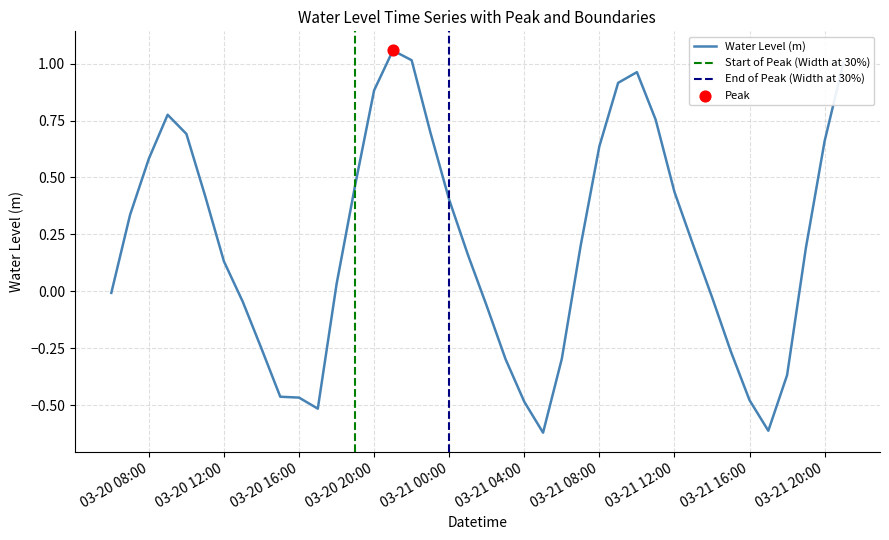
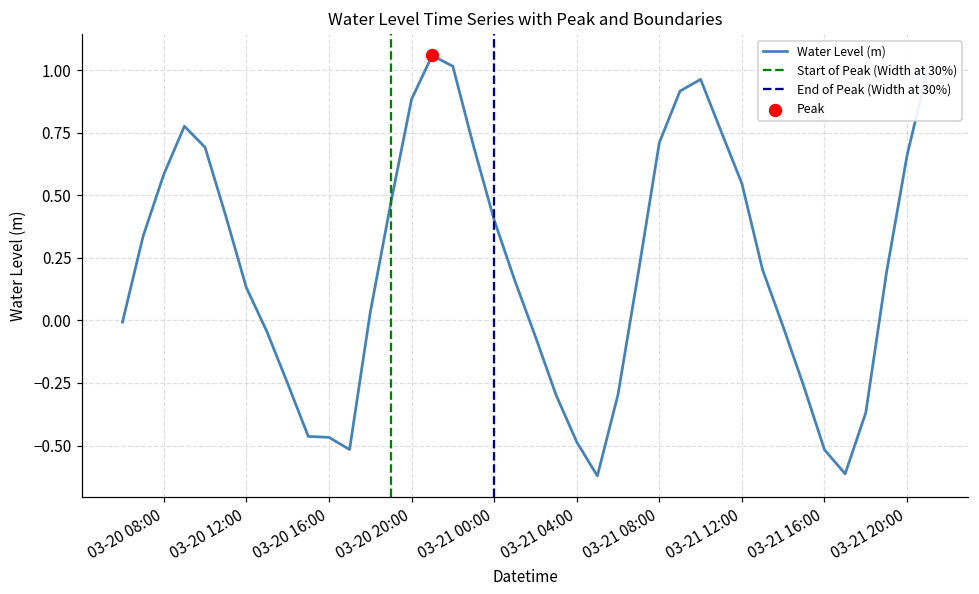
  {
    "Water Level (m)": {
      "03-20 08:00": 0.58,
      "03-20 12:00": 0.13,
      "03-20 16:00": -0.47,
      "03-20 20:00": 0.88,
      "03-21 00:00": 0.40,
      "03-21 04:00": -0.49,
-     "03-21 08:00": 0.64,
-     "03-21 12:00": 0.44,
-     "03-21 16:00": -0.48,
+     "03-21 08:00": 0.71,
+     "03-21 12:00": 0.55,
+     "03-21 16:00": -0.52,
      "03-21 20:00": 0.66
    }
  }
